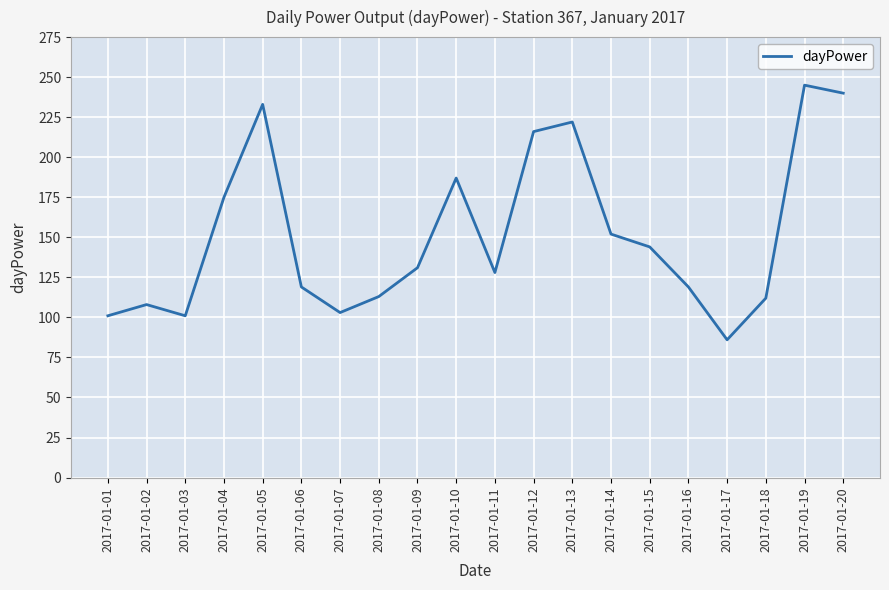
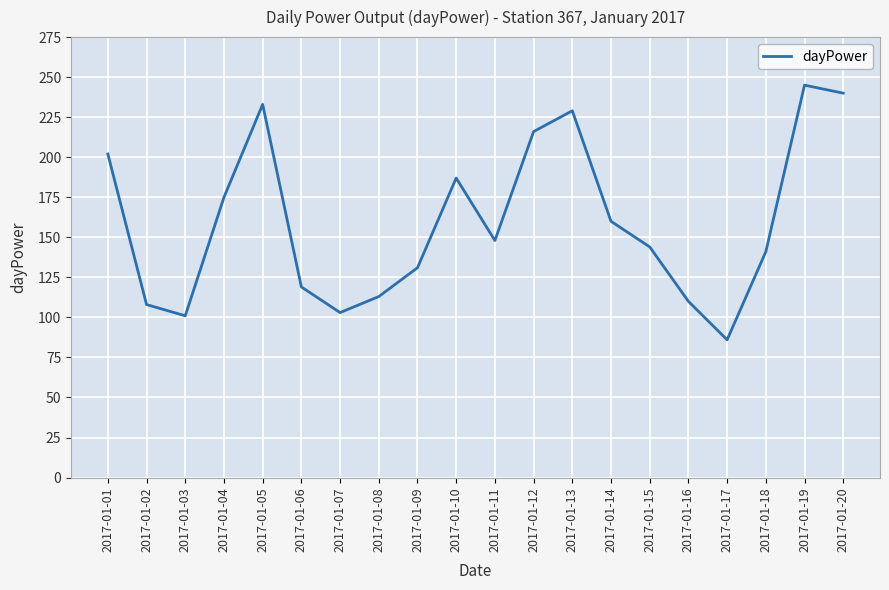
  {
-   "2017-01-01": 101,
+   "2017-01-01": 202,
    "2017-01-02": 108,
    "2017-01-03": 101,
    "2017-01-04": 175,
    "2017-01-05": 233,
    "2017-01-06": 119,
    "2017-01-07": 103,
    "2017-01-08": 113,
    "2017-01-09": 131,
    "2017-01-10": 187,
-   "2017-01-11": 128,
+   "2017-01-11": 148,
    "2017-01-12": 216,
-   "2017-01-13": 222,
-   "2017-01-14": 152,
+   "2017-01-13": 229,
+   "2017-01-14": 160,
    "2017-01-15": 144,
-   "2017-01-16": 119,
+   "2017-01-16": 110,
    "2017-01-17": 86,
-   "2017-01-18": 112,
+   "2017-01-18": 141,
    "2017-01-19": 245,
    "2017-01-20": 240
  }
